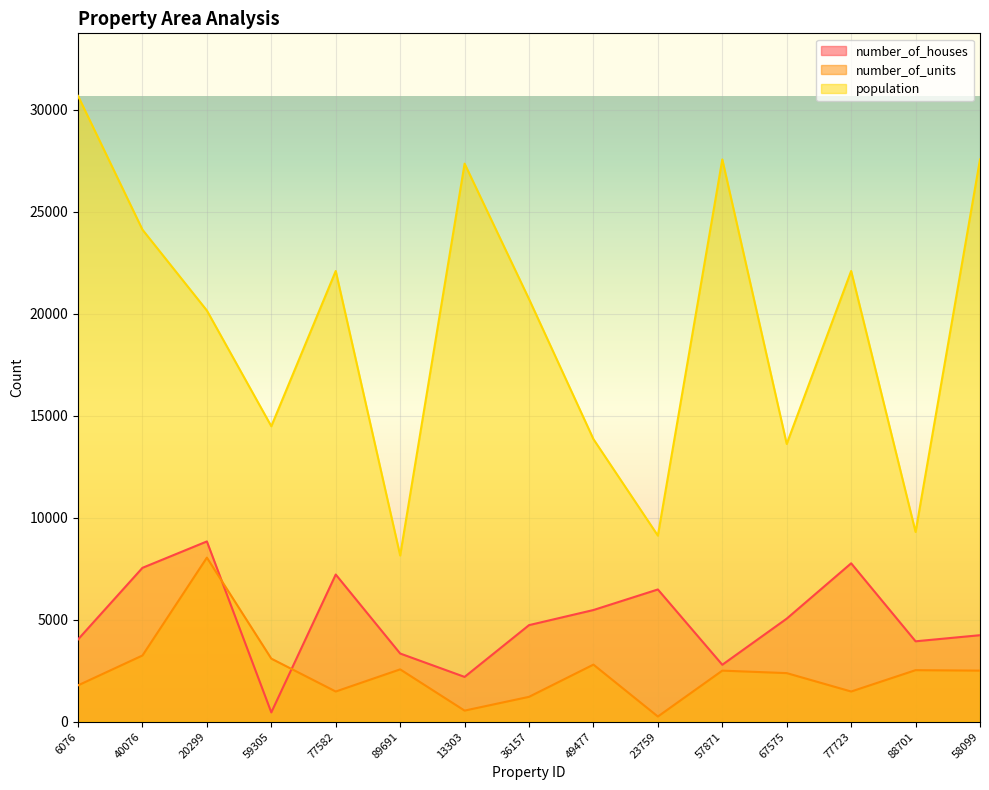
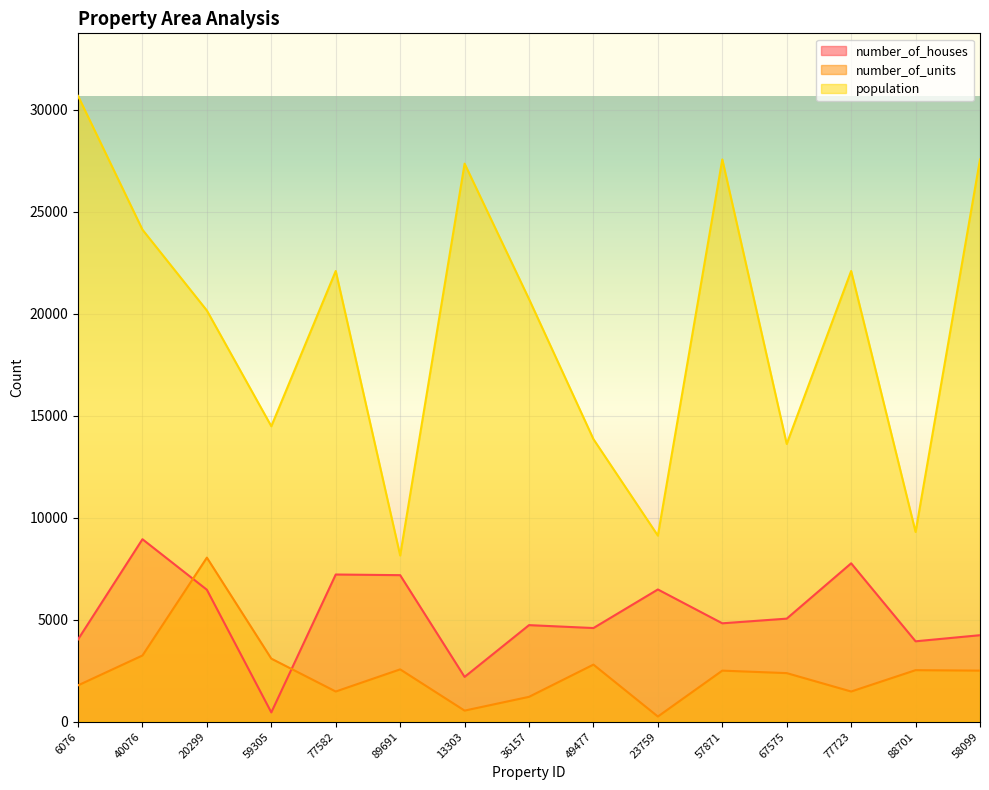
  {
    "number_of_houses": {
      "6076": 4000,
-     "40076": 7500,
-     "20299": 8800,
+     "40076": 8900,
+     "20299": 6500,
      "59305": 500,
      "77582": 7200,
-     "89691": 3300,
+     "89691": 7200,
      "13303": 2200,
      "36157": 4700,
-     "49477": 5500,
+     "49477": 4600,
      "23759": 6500,
-     "57871": 2800,
+     "57871": 4800,
      "67575": 5000,
      "77723": 7800,
      "88701": 3900,
      "58099": 4200
    }
  }
